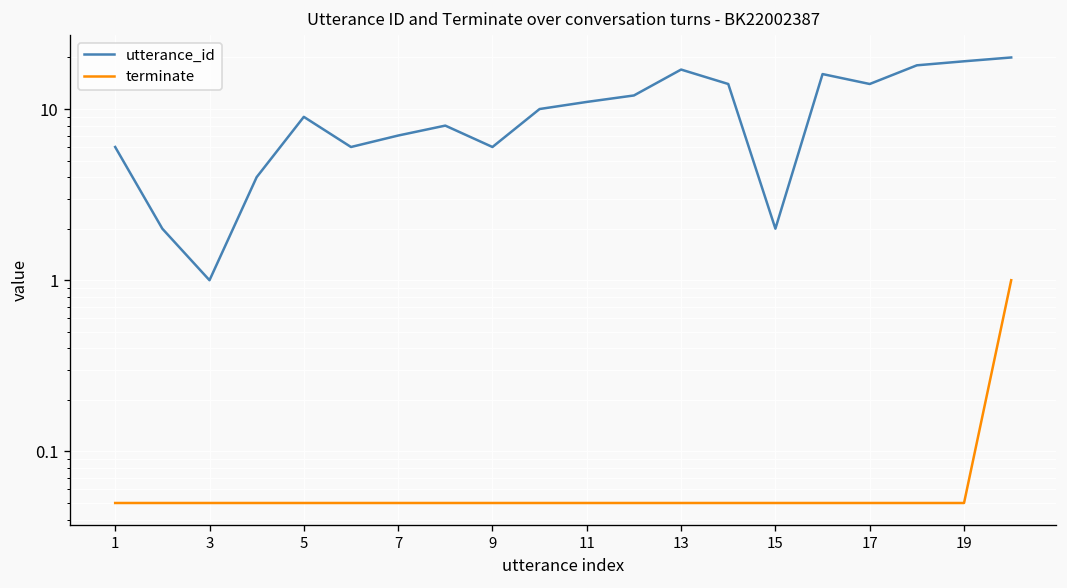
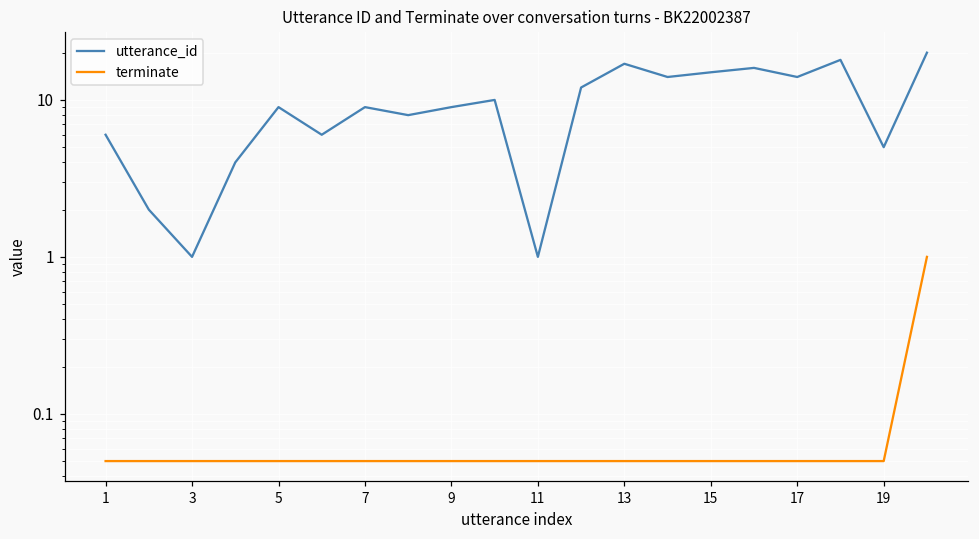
  {
    "utterance_id": {
      "1": 6,
      "3": 1,
      "5": 9,
-     "7": 7,
-     "9": 6,
-     "11": 11,
+     "7": 9,
+     "9": 9,
+     "11": 1,
      "13": 17,
-     "15": 2,
+     "15": 15,
      "17": 14,
-     "19": 19
+     "19": 5
    },
    "terminate": {
      "1": 0.050,
      "3": 0.050,
      "5": 0.050,
      "7": 0.050,
      "9": 0.050,
      "11": 0.050,
      "13": 0.050,
      "15": 0.050,
      "17": 0.050,
      "19": 0.050
    }
  }
